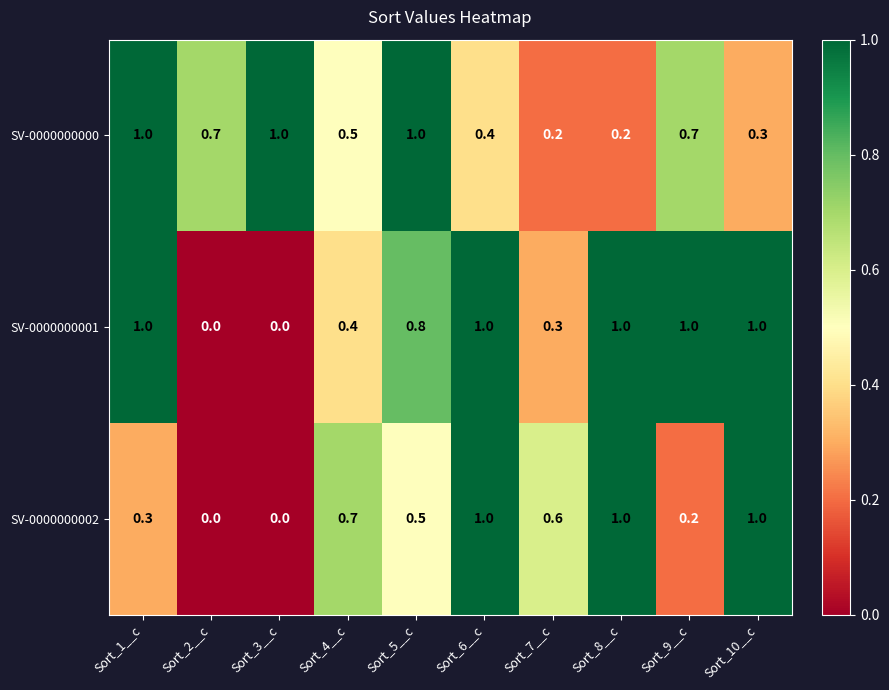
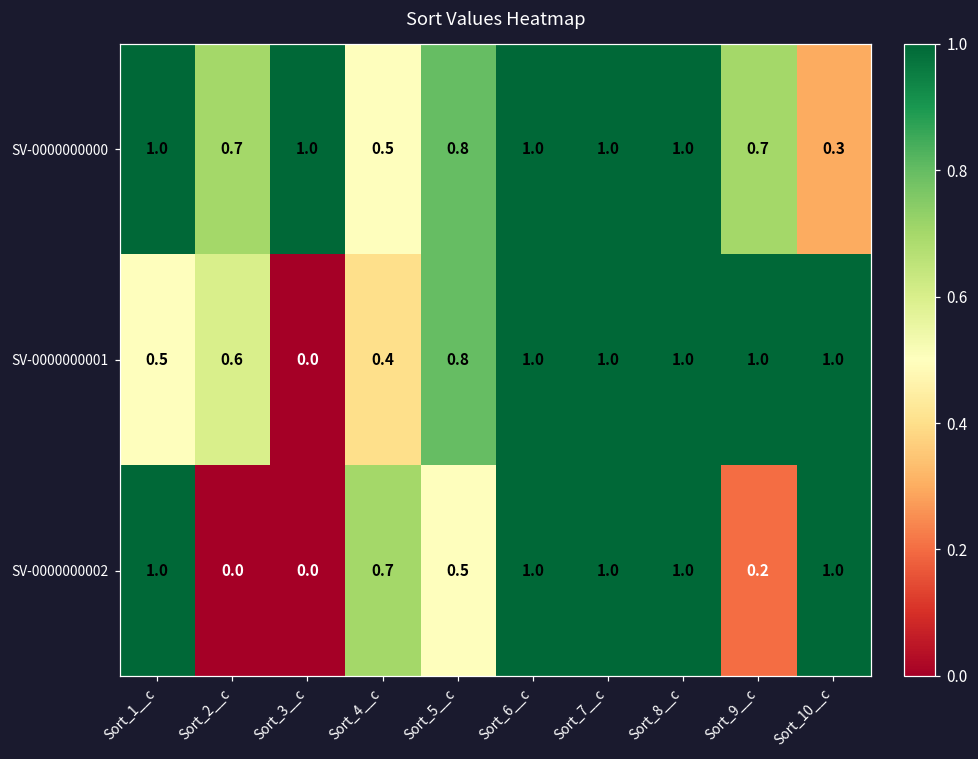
  {
    "SV-0000000000": {
      "Sort_1__c": 1.0,
      "Sort_2__c": 0.7,
      "Sort_3__c": 1.0,
      "Sort_4__c": 0.5,
-     "Sort_5__c": 1.0,
-     "Sort_6__c": 0.4,
-     "Sort_7__c": 0.2,
-     "Sort_8__c": 0.2,
+     "Sort_5__c": 0.8,
+     "Sort_6__c": 1.0,
+     "Sort_7__c": 1.0,
+     "Sort_8__c": 1.0,
      "Sort_9__c": 0.7,
      "Sort_10__c": 0.3
    },
    "SV-0000000001": {
-     "Sort_1__c": 1.0,
-     "Sort_2__c": 0.0,
+     "Sort_1__c": 0.5,
+     "Sort_2__c": 0.6,
      "Sort_3__c": 0.0,
      "Sort_4__c": 0.4,
      "Sort_5__c": 0.8,
      "Sort_6__c": 1.0,
-     "Sort_7__c": 0.3,
+     "Sort_7__c": 1.0,
      "Sort_8__c": 1.0,
      "Sort_9__c": 1.0,
      "Sort_10__c": 1.0
    },
    "SV-0000000002": {
-     "Sort_1__c": 0.3,
+     "Sort_1__c": 1.0,
      "Sort_2__c": 0.0,
      "Sort_3__c": 0.0,
      "Sort_4__c": 0.7,
      "Sort_5__c": 0.5,
      "Sort_6__c": 1.0,
-     "Sort_7__c": 0.6,
+     "Sort_7__c": 1.0,
      "Sort_8__c": 1.0,
      "Sort_9__c": 0.2,
      "Sort_10__c": 1.0
    }
  }
